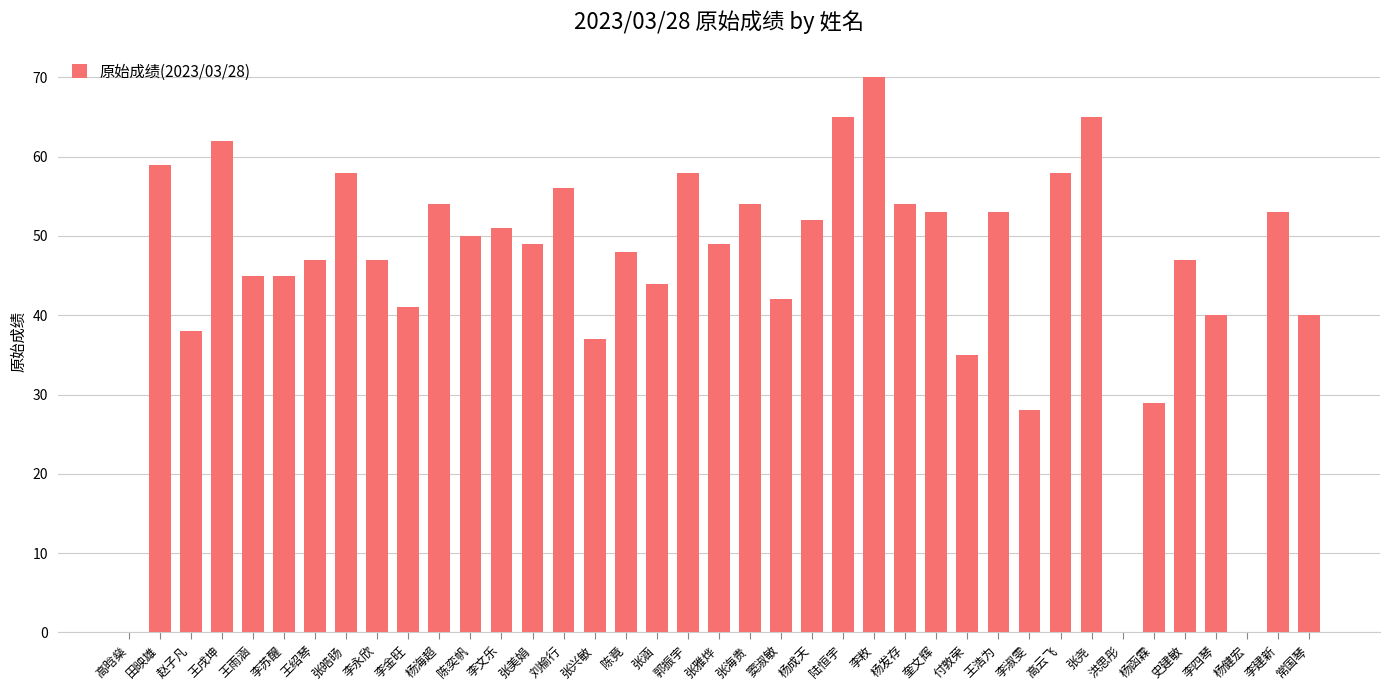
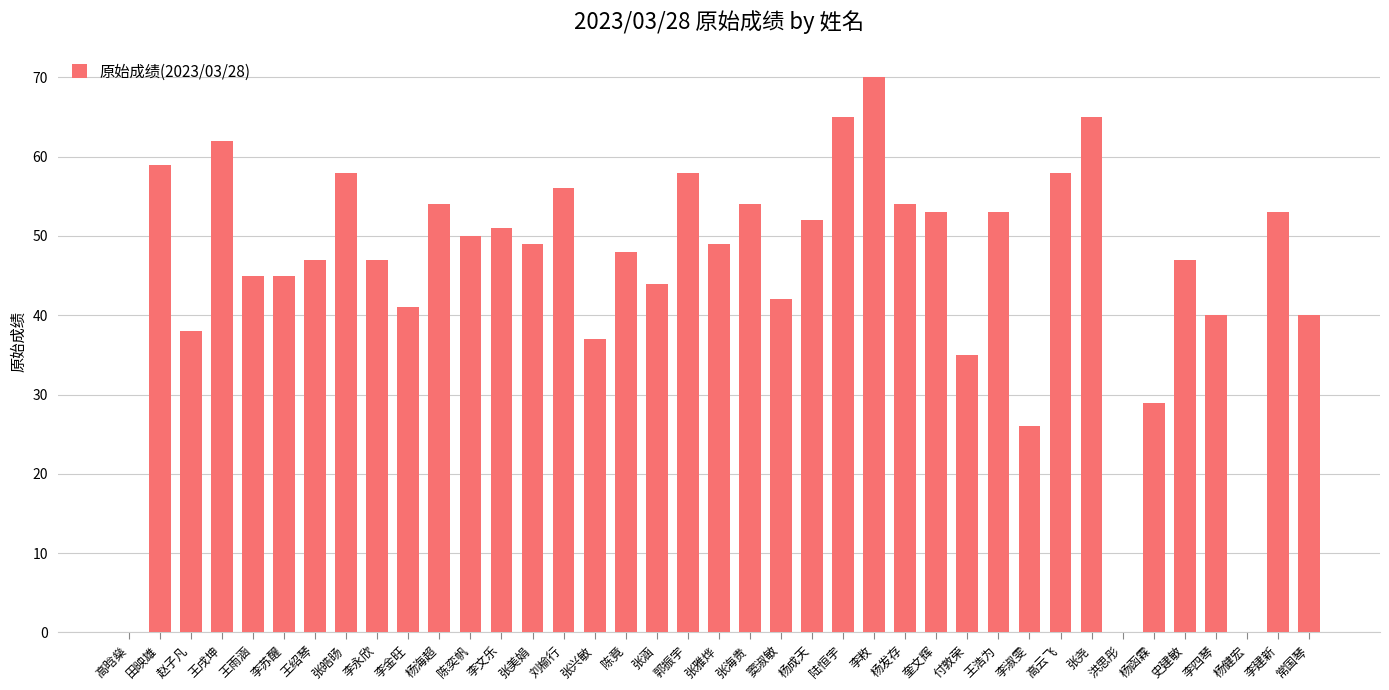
  {
    "高晗燊": 0,
    "田映雄": 59,
    "赵子凡": 38,
    "王戌坤": 62,
    "王雨涵": 45,
    "李苏醒": 45,
    "王绍琴": 47,
    "张皓旸": 58,
    "李永欣": 47,
    "李金旺": 41,
    "杨海超": 54,
    "陈奕帆": 50,
    "李文乐": 51,
    "张美娟": 49,
    "刘榆行": 56,
    "张兴敏": 37,
    "陈竟": 48,
    "张涵": 44,
    "郭振宇": 58,
    "张雅烨": 49,
    "张海贵": 54,
    "窦淑敏": 42,
    "杨成天": 52,
    "陆恒宇": 65,
    "李敉": 70,
    "杨发存": 54,
    "奎文辉": 53,
    "付敦荣": 35,
    "王浩为": 53,
-   "李淑雯": 28,
+   "李淑雯": 26,
    "高云飞": 58,
    "张尧": 65,
    "洪思彤": 0,
    "杨函霖": 29,
    "史建敏": 47,
    "李四琴": 40,
    "杨健宏": 0,
    "李建新": 53,
    "常国琴": 40
  }
